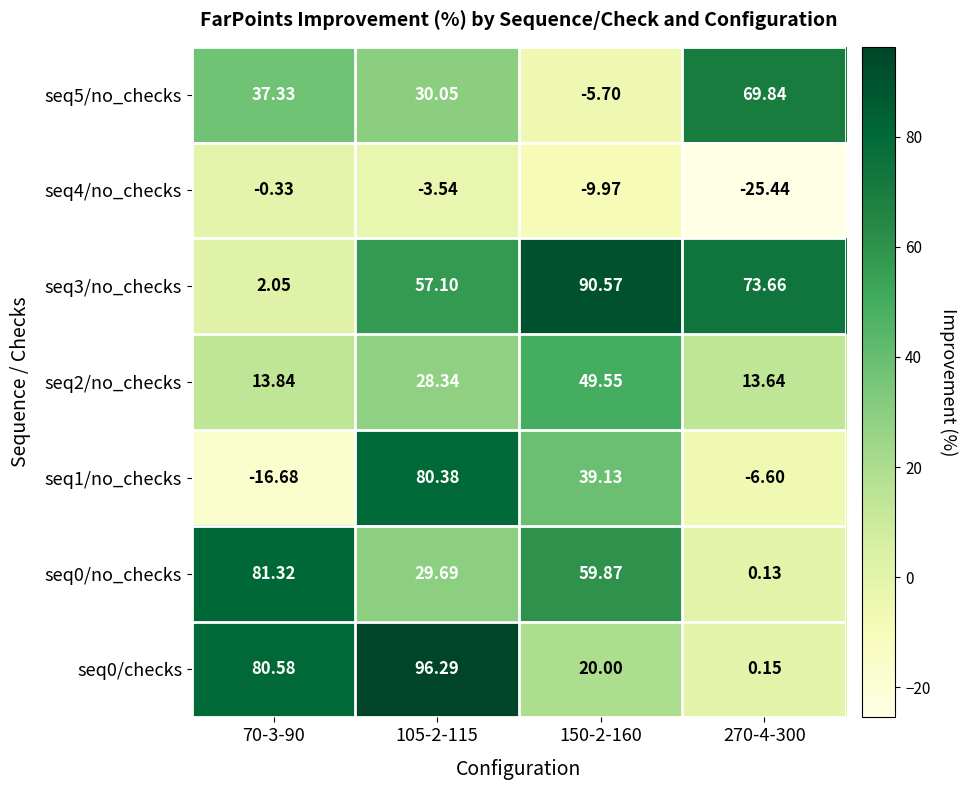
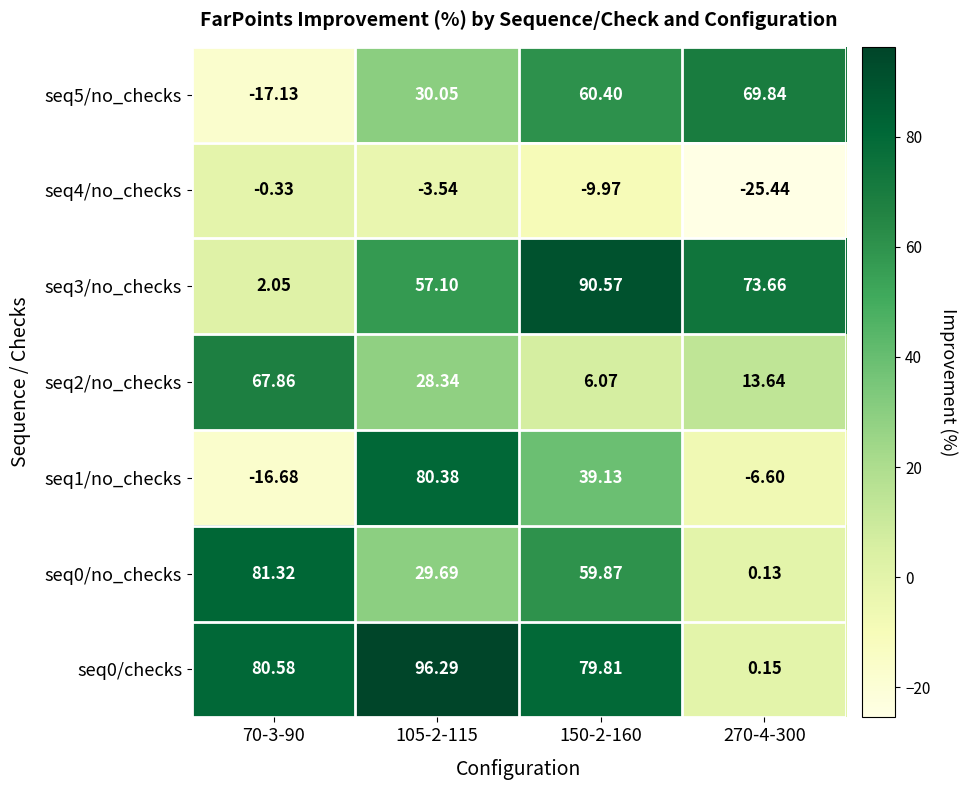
  {
    "seq5/no_checks": {
-     "70-3-90": 37.33,
+     "70-3-90": -17.13,
      "105-2-115": 30.05,
-     "150-2-160": -5.70,
+     "150-2-160": 60.40,
      "270-4-300": 69.84
    },
    "seq4/no_checks": {
      "70-3-90": -0.33,
      "105-2-115": -3.54,
      "150-2-160": -9.97,
      "270-4-300": -25.44
    },
    "seq3/no_checks": {
      "70-3-90": 2.05,
      "105-2-115": 57.10,
      "150-2-160": 90.57,
      "270-4-300": 73.66
    },
    "seq2/no_checks": {
-     "70-3-90": 13.84,
+     "70-3-90": 67.86,
      "105-2-115": 28.34,
-     "150-2-160": 49.55,
+     "150-2-160": 6.07,
      "270-4-300": 13.64
    },
    "seq1/no_checks": {
      "70-3-90": -16.68,
      "105-2-115": 80.38,
      "150-2-160": 39.13,
      "270-4-300": -6.60
    },
    "seq0/no_checks": {
      "70-3-90": 81.32,
      "105-2-115": 29.69,
      "150-2-160": 59.87,
      "270-4-300": 0.13
    },
    "seq0/checks": {
      "70-3-90": 80.58,
      "105-2-115": 96.29,
-     "150-2-160": 20.00,
+     "150-2-160": 79.81,
      "270-4-300": 0.15
    }
  }
